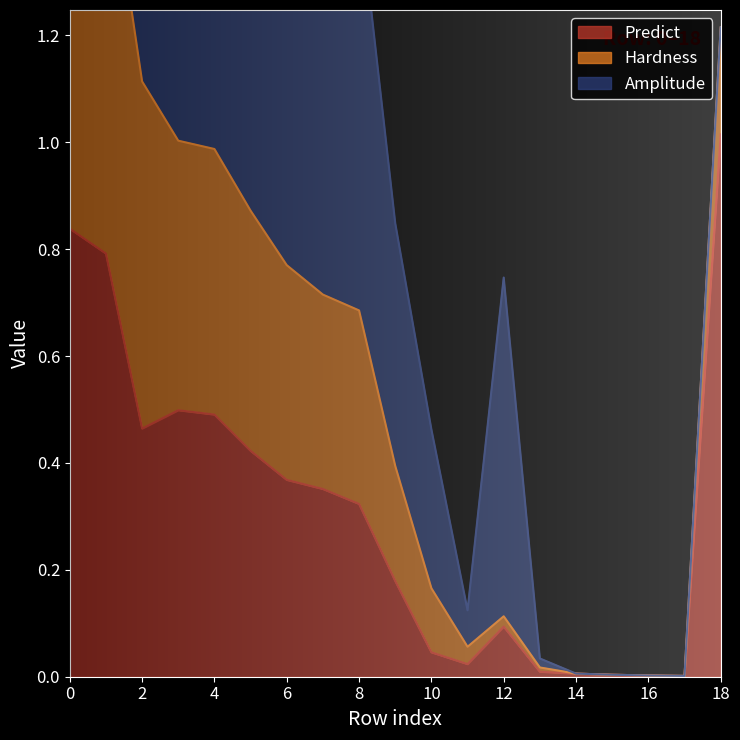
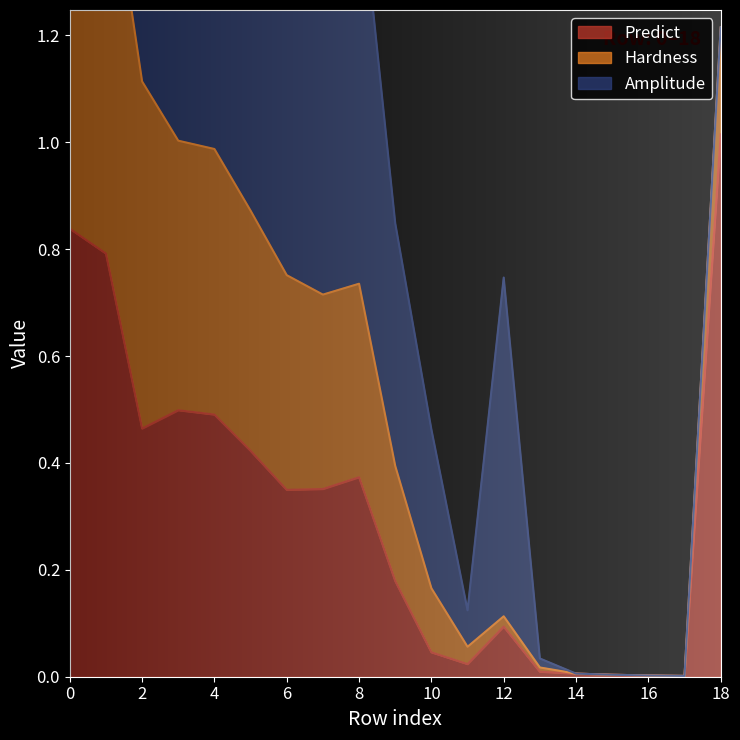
  {
    "Predict": {
      "0": 0.84,
      "2": 0.46,
      "4": 0.49,
-     "6": 0.37,
-     "8": 0.32,
+     "6": 0.35,
+     "8": 0.37,
      "10": 0.05,
      "12": 0.09,
      "18": 1.01
    },
    "Hardness": {
      "2": 0.65,
      "4": 0.50,
      "6": 0.40,
      "8": 0.36,
      "10": 0.12,
      "12": 0.02
    },
    "Amplitude": {
      "10": 0.30,
      "12": 0.63
    }
  }
